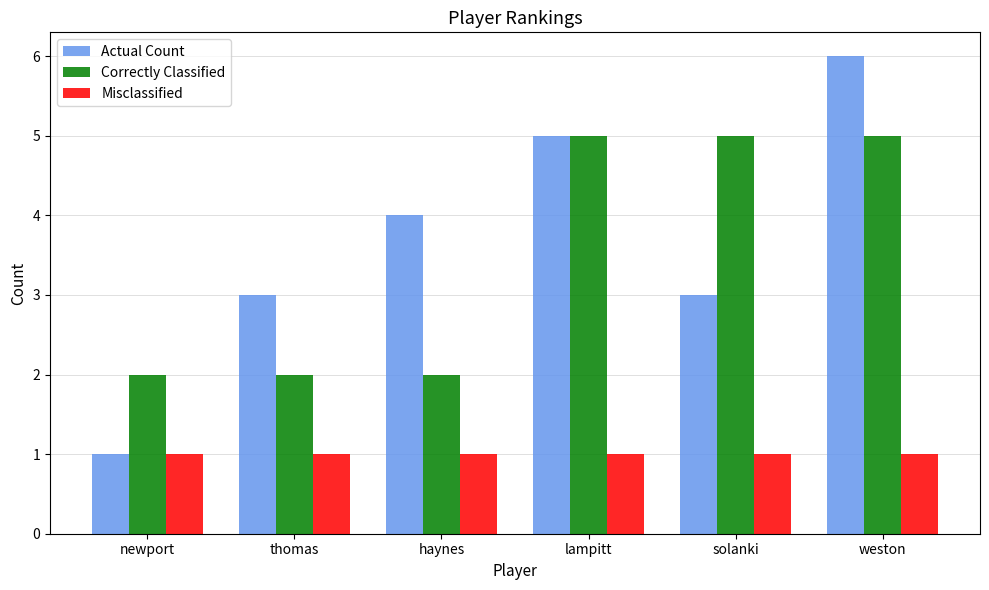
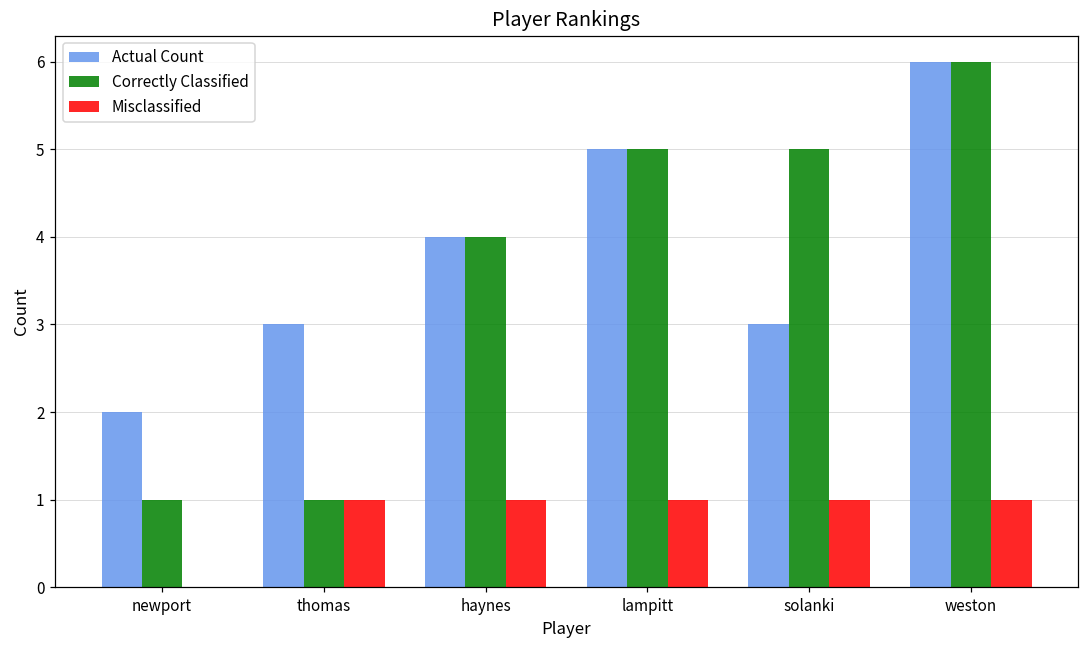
  {
    "Actual Count": {
-     "newport": 1,
+     "newport": 2,
      "thomas": 3,
      "haynes": 4,
      "lampitt": 5,
      "solanki": 3,
      "weston": 6
    },
    "Correctly Classified": {
-     "newport": 2,
-     "thomas": 2,
-     "haynes": 2,
+     "newport": 1,
+     "thomas": 1,
+     "haynes": 4,
      "lampitt": 5,
      "solanki": 5,
-     "weston": 5
+     "weston": 6
    },
    "Misclassified": {
-     "newport": 1,
+     "newport": 0,
      "thomas": 1,
      "haynes": 1,
      "lampitt": 1,
      "solanki": 1,
      "weston": 1
    }
  }
